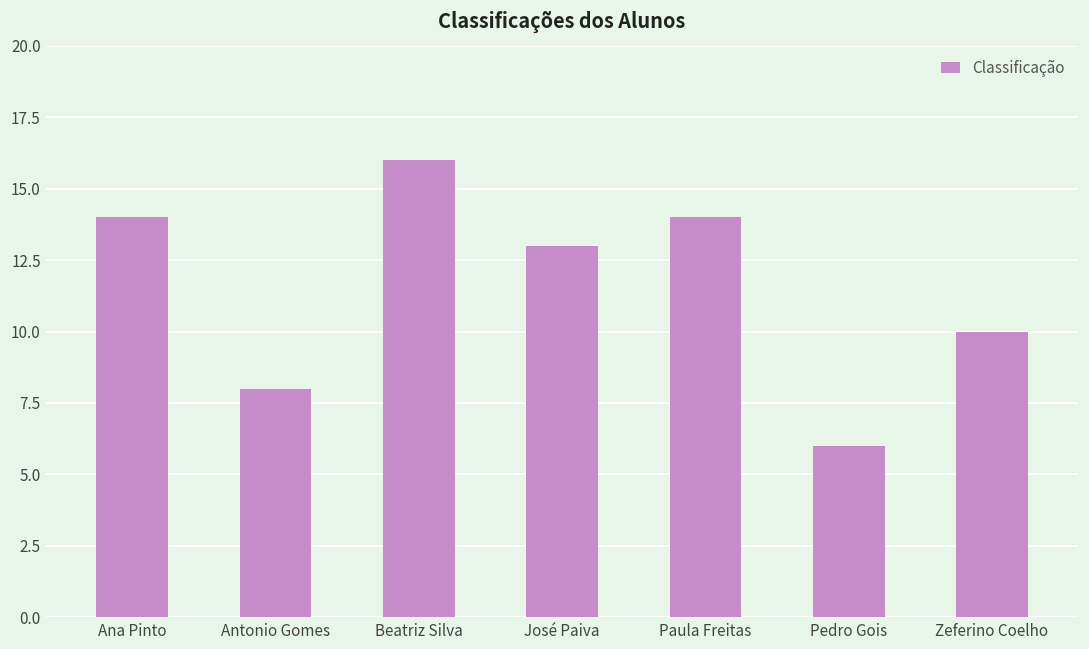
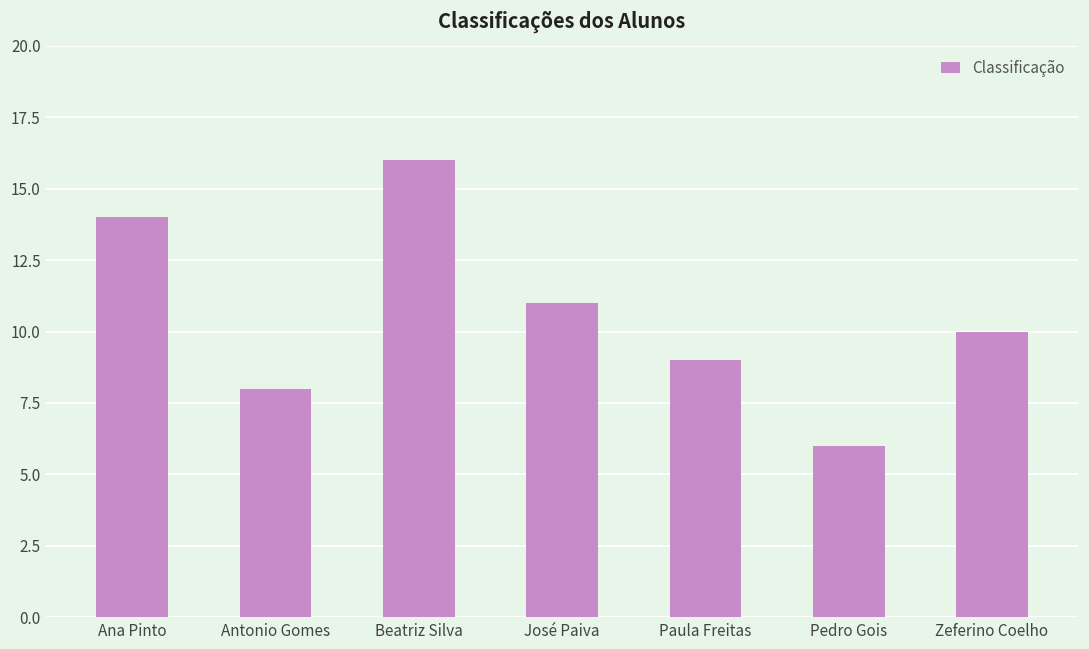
  {
    "Ana Pinto": 14,
    "Antonio Gomes": 8,
    "Beatriz Silva": 16,
-   "José Paiva": 13,
-   "Paula Freitas": 14,
+   "José Paiva": 11,
+   "Paula Freitas": 9,
    "Pedro Gois": 6,
    "Zeferino Coelho": 10
  }
